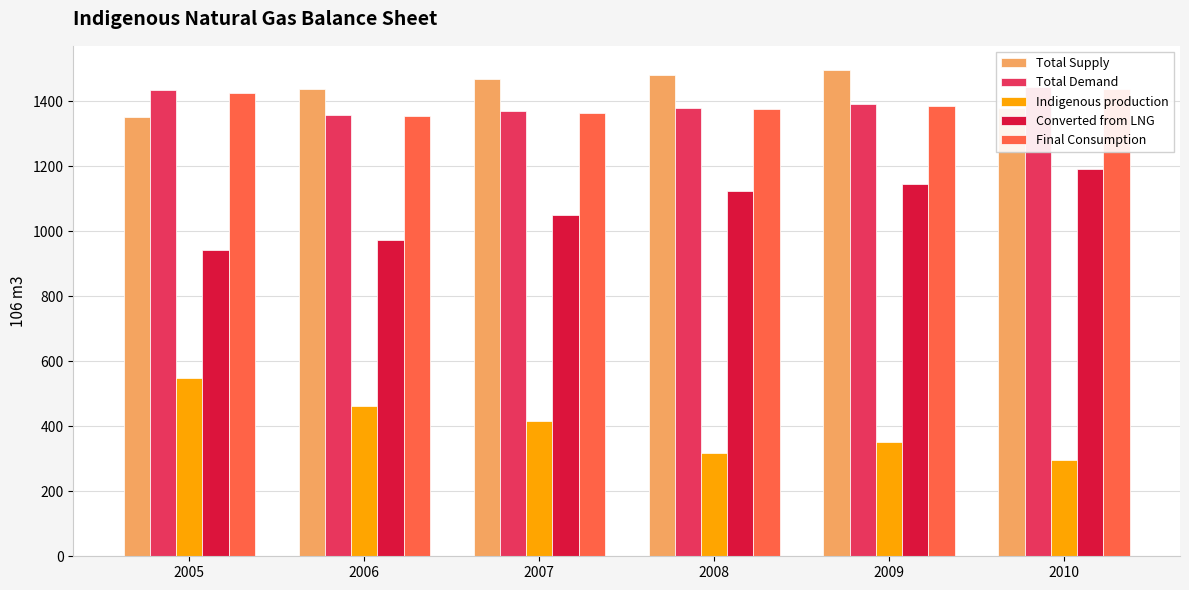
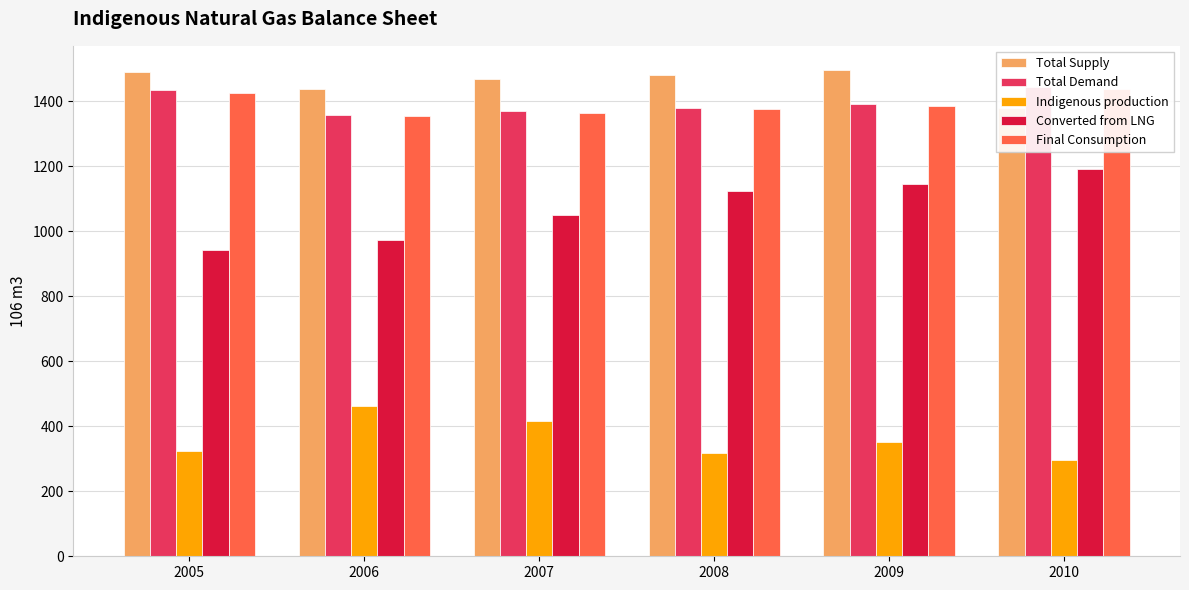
  {
    "Total Supply": {
-     "2005": 1350,
+     "2005": 1490,
      "2006": 1440,
      "2007": 1470,
      "2008": 1480,
      "2009": 1500
    },
    "Indigenous production": {
-     "2005": 550,
+     "2005": 320,
      "2006": 460,
      "2007": 420,
      "2008": 320,
      "2009": 350,
      "2010": 300
    }
  }
